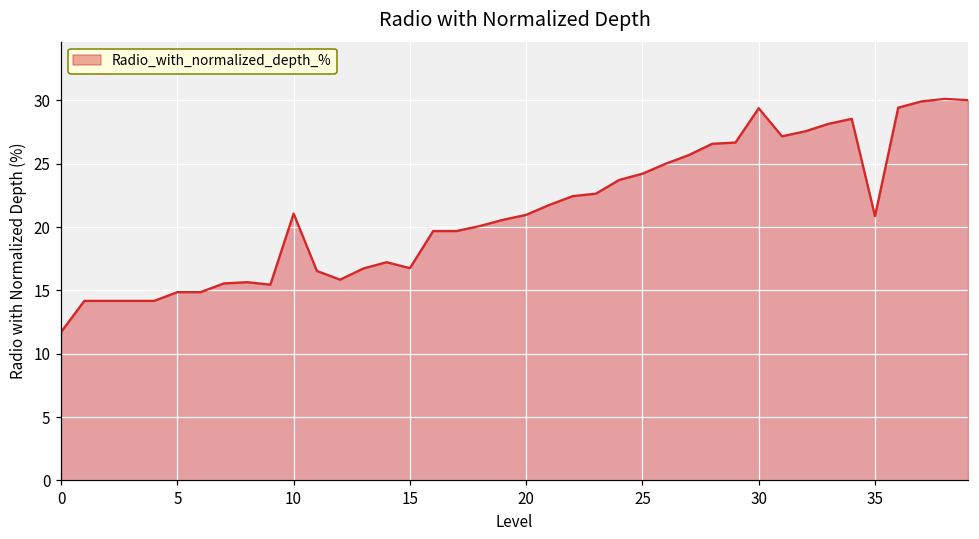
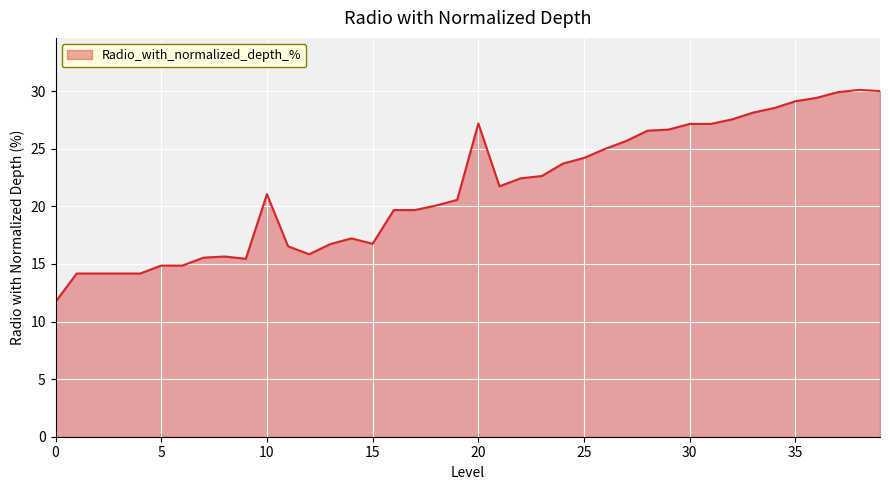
  {
    "0": 11.7,
    "5": 14.9,
    "10": 21.1,
    "15": 16.8,
-   "20": 21.0,
+   "20": 27.2,
    "25": 24.2,
-   "30": 29.4,
-   "35": 20.9
+   "30": 27.2,
+   "35": 29.1
  }
